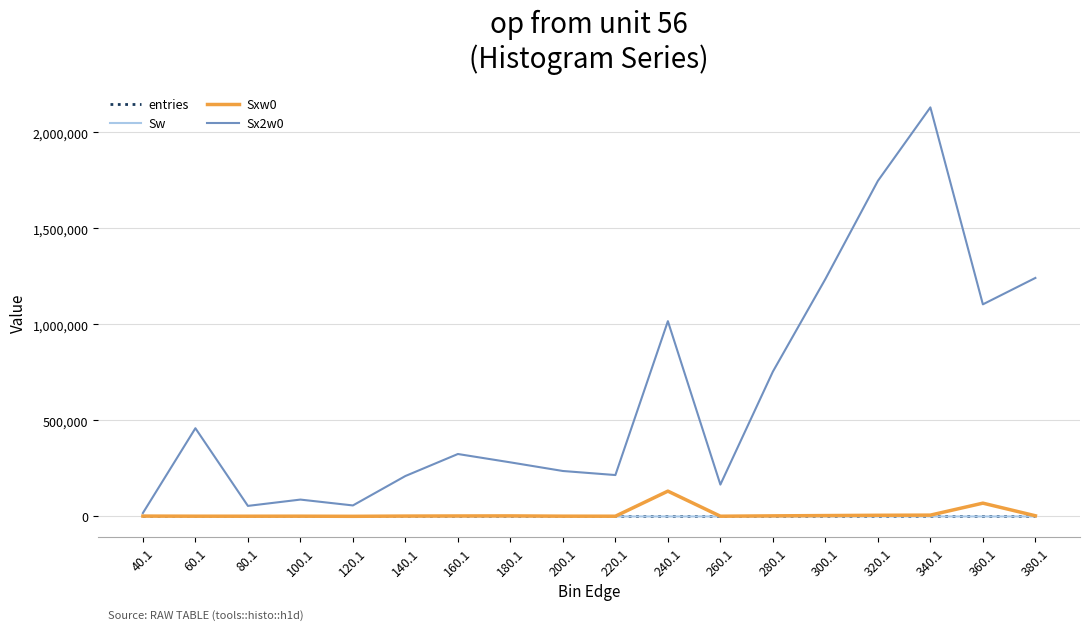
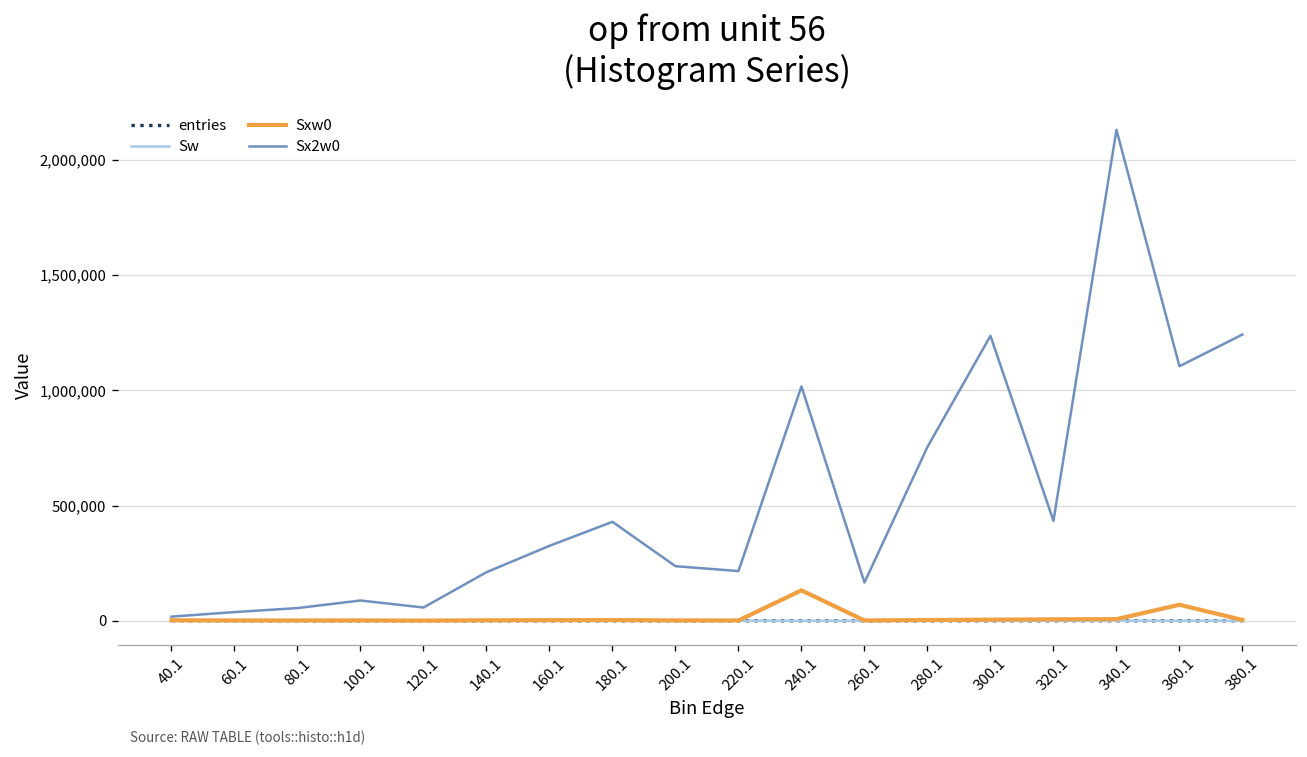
  {
    "Sw": {
      "240.1": "0",
      "360.1": "0"
    },
    "Sxw0": {
      "240.1": "130,000",
      "360.1": "70,000"
    },
    "Sx2w0": {
      "40.1": "20,000",
-     "60.1": "460,000",
+     "60.1": "40,000",
      "80.1": "50,000",
      "100.1": "90,000",
      "120.1": "60,000",
      "140.1": "210,000",
      "160.1": "330,000",
-     "180.1": "280,000",
+     "180.1": "430,000",
      "200.1": "240,000",
      "220.1": "220,000",
      "240.1": "1,020,000",
      "260.1": "170,000",
      "280.1": "750,000",
      "300.1": "1,240,000",
-     "320.1": "1,750,000",
+     "320.1": "430,000",
      "340.1": "2,130,000",
      "360.1": "1,100,000",
      "380.1": "1,240,000"
    }
  }
